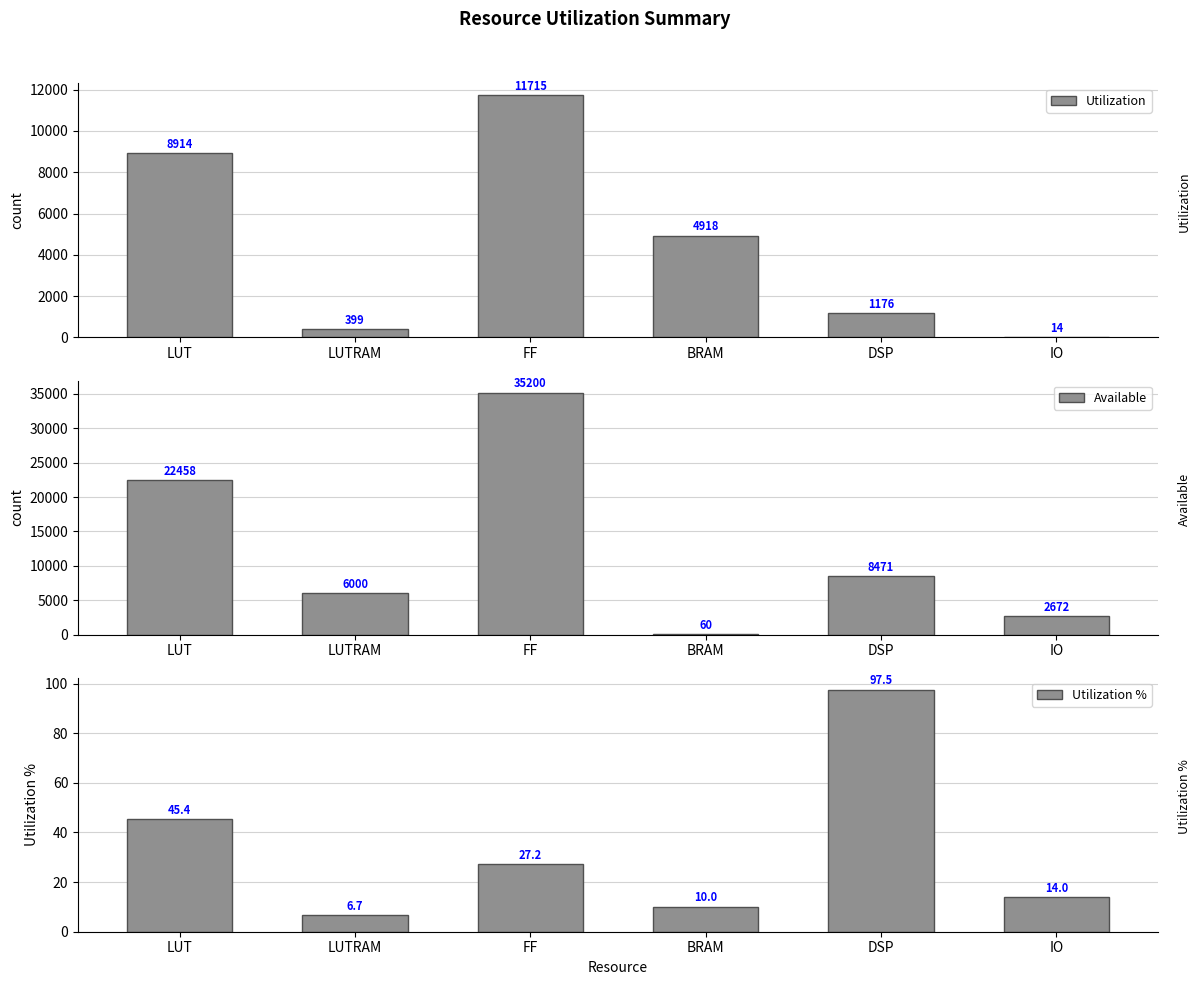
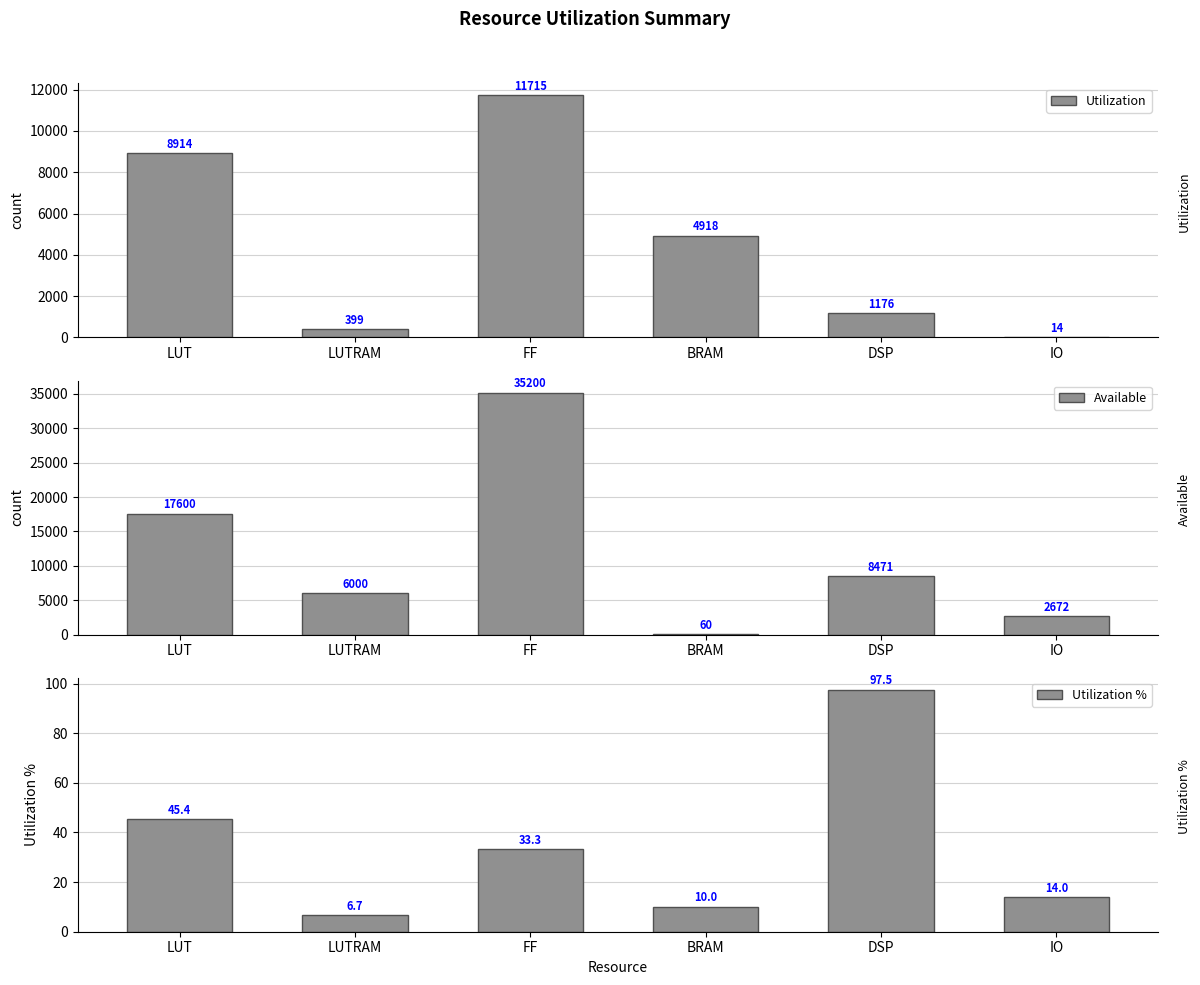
  {
    "Utilization": {
      "LUT": 8914,
      "LUTRAM": 399,
      "FF": 11715,
      "BRAM": 4918,
      "IO": 14
    },
    "Available": {
-     "LUT": 22458,
+     "LUT": 17600,
      "LUTRAM": 6000,
      "FF": 35200,
      "BRAM": 60,
      "DSP": 8471,
      "IO": 2672
    },
    "Utilization %": {
      "LUT": 45.4,
      "LUTRAM": 6.7,
-     "FF": 27.2,
+     "FF": 33.3,
      "BRAM": 10.0,
      "DSP": 97.5,
      "IO": 14.0
    }
  }
